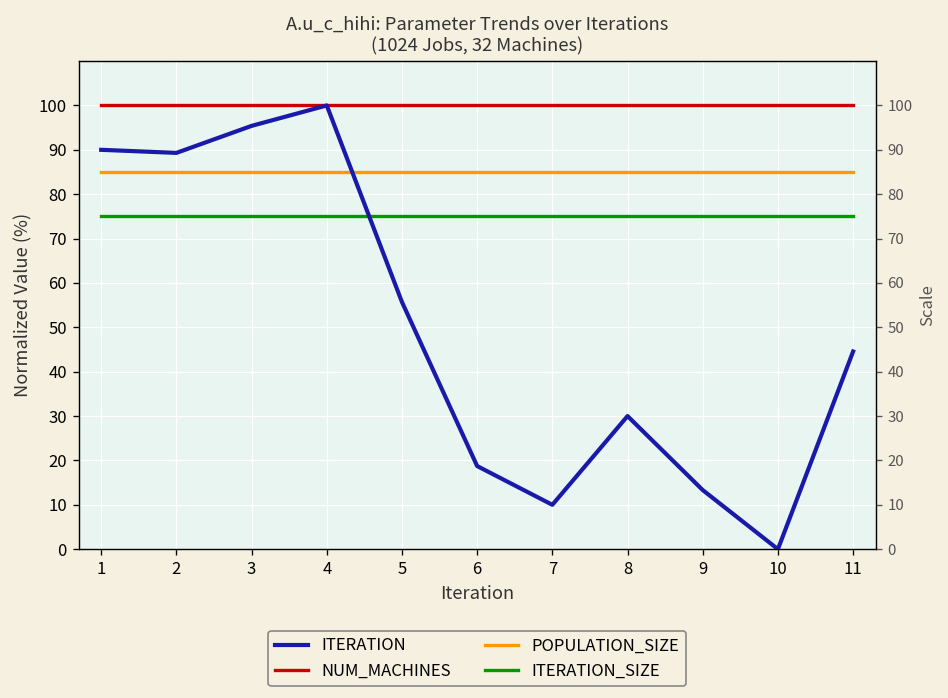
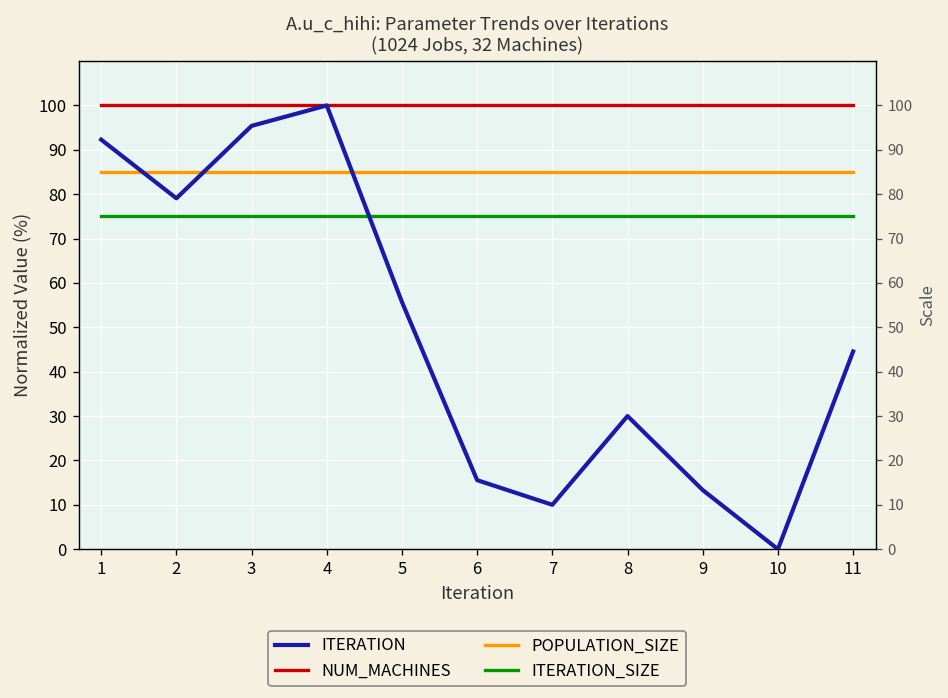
  {
    "ITERATION": {
-     "1": 90,
-     "2": 89,
+     "1": 92,
+     "2": 79,
      "3": 95,
      "5": 56,
-     "6": 19,
+     "6": 16,
      "7": 10,
      "8": 30,
      "9": 13,
      "10": 0,
      "11": 45
    },
    "NUM_MACHINES": {
      "1": 100,
      "2": 100,
      "3": 100,
      "5": 100,
      "6": 100,
      "7": 100,
      "8": 100,
      "9": 100,
      "10": 100,
      "11": 100
    },
    "POPULATION_SIZE": {
      "1": 85,
      "2": 85,
      "3": 85,
      "4": 85,
      "5": 85,
      "6": 85,
      "7": 85,
      "8": 85,
      "9": 85,
      "10": 85,
      "11": 85
    },
    "ITERATION_SIZE": {
      "1": 75,
      "2": 75,
      "3": 75,
      "4": 75,
      "5": 75,
      "6": 75,
      "7": 75,
      "8": 75,
      "9": 75,
      "10": 75,
      "11": 75
    }
  }
